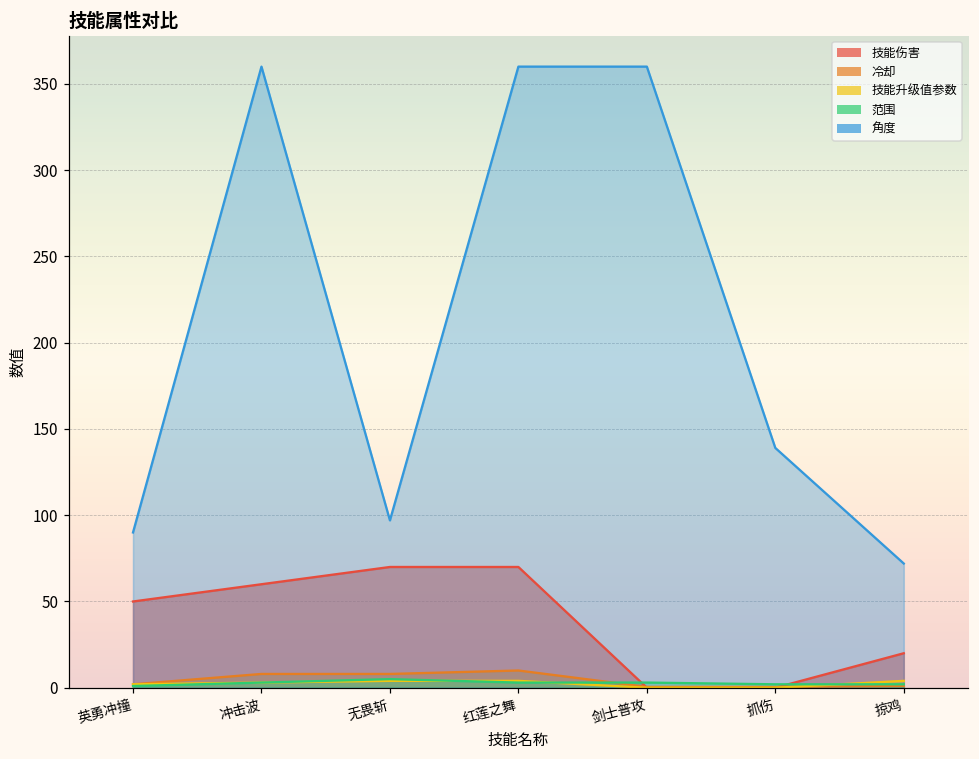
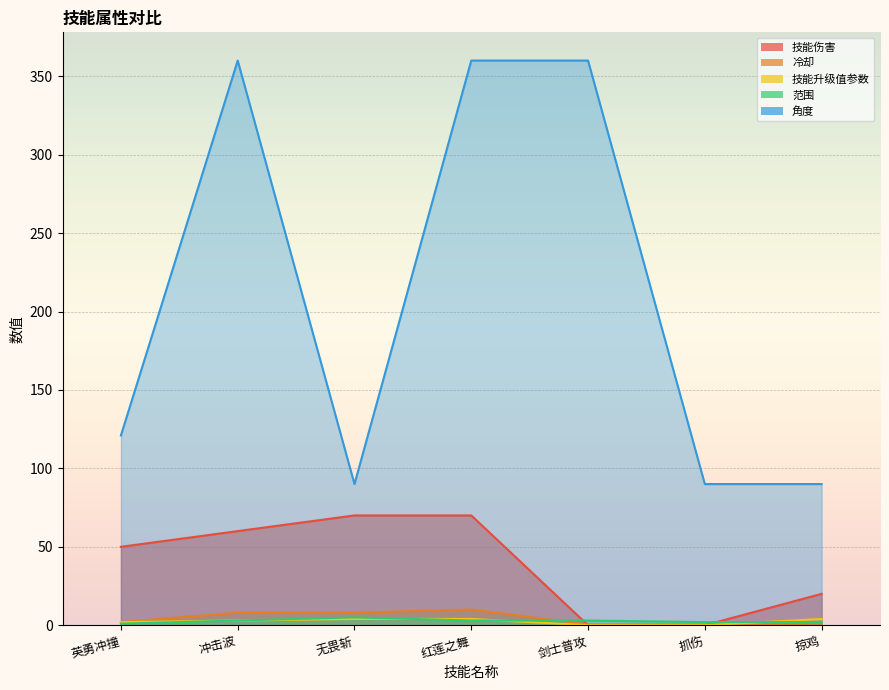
  {
    "范围": {
      "剑士普攻": 3
    },
    "角度": {
-     "英勇冲撞": 90,
+     "英勇冲撞": 121,
      "冲击波": 360,
-     "无畏斩": 97,
+     "无畏斩": 90,
      "红莲之舞": 360,
      "剑士普攻": 360,
-     "抓伤": 139,
-     "掠鸡": 72
+     "抓伤": 90,
+     "掠鸡": 90
    }
  }
